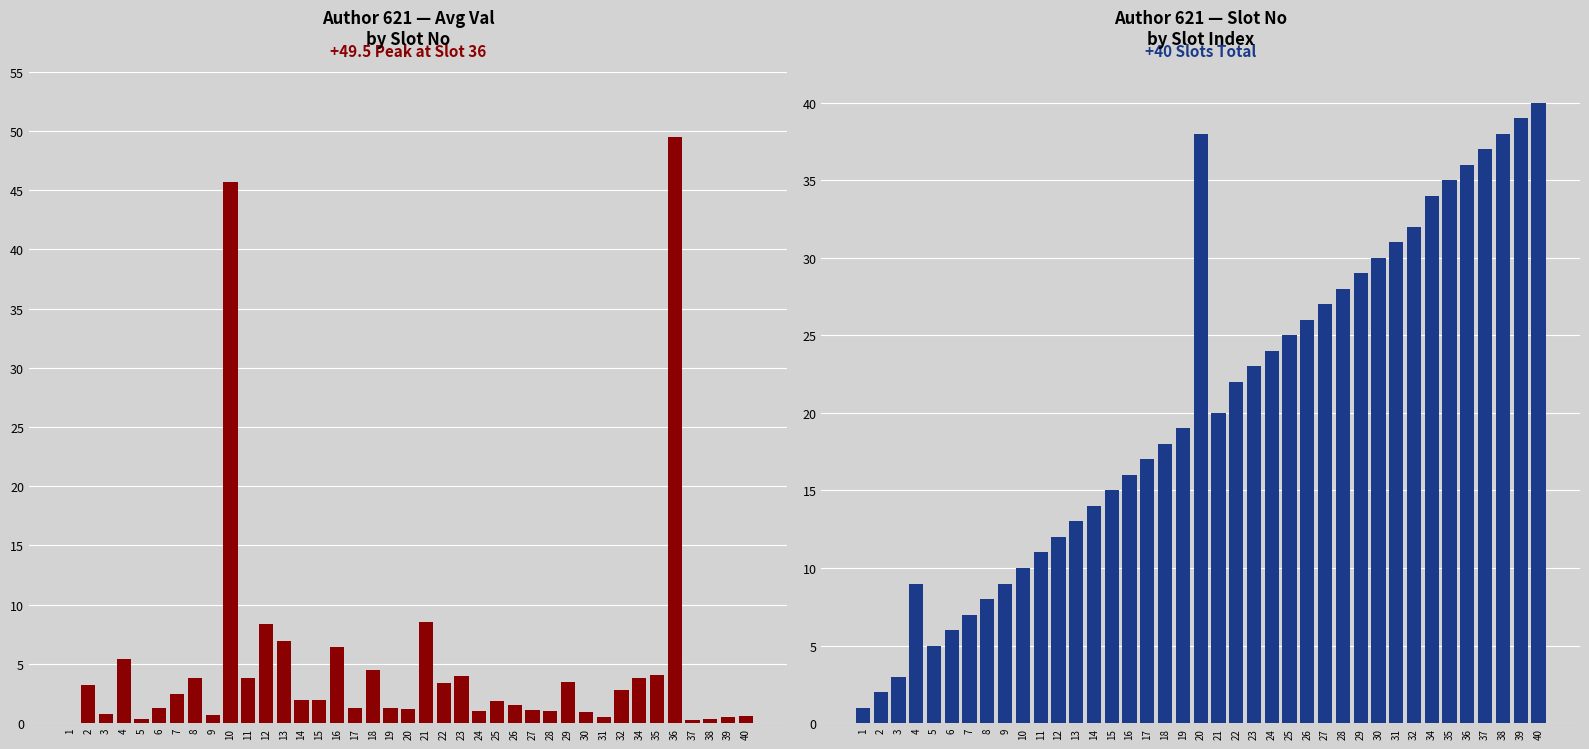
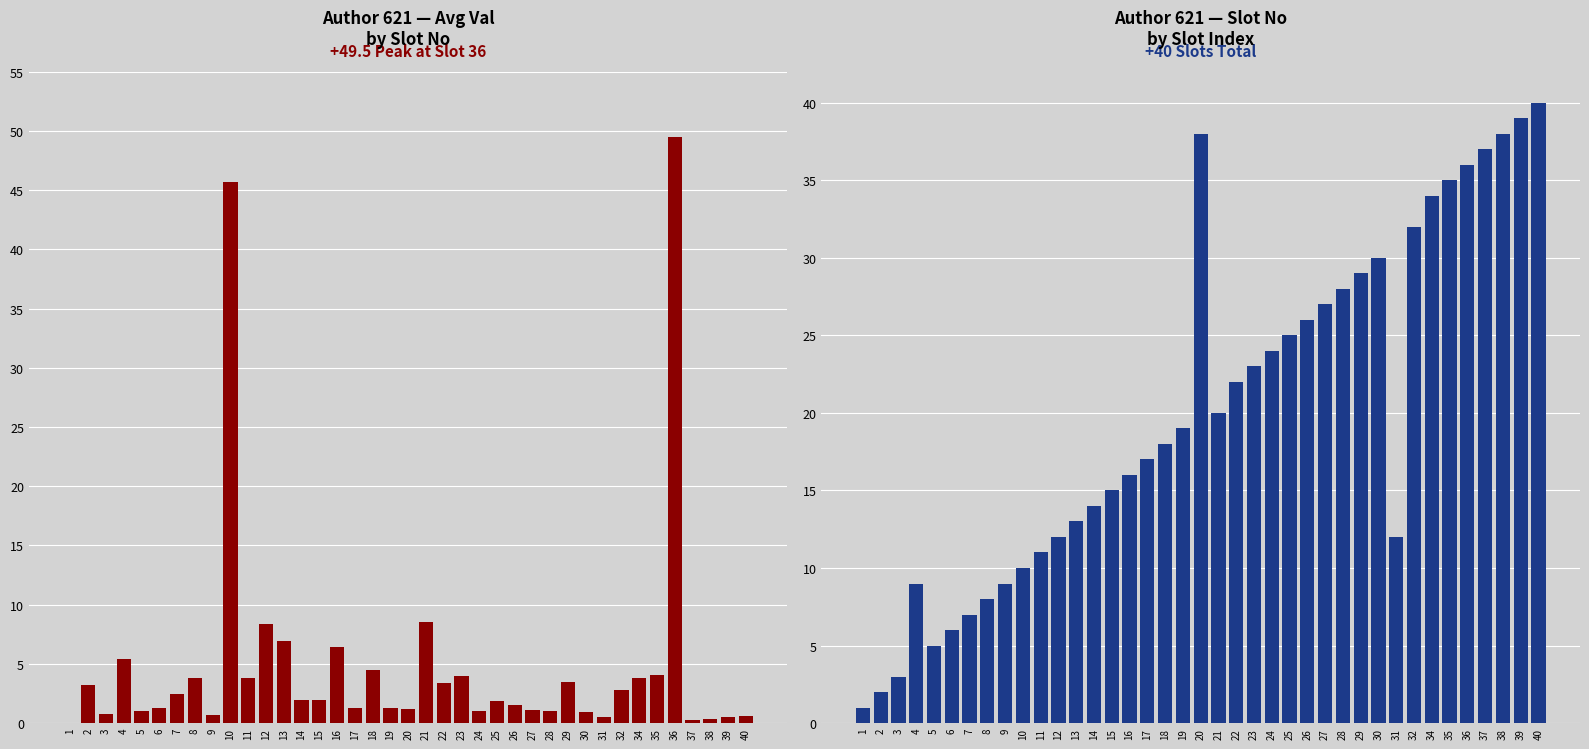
  {
    "Author 621 — Avg Val by Slot No": {
      "2": 3.2,
      "3": 0.8,
      "4": 5.4,
-     "5": 0.4,
+     "5": 1.1,
      "6": 1.3,
      "7": 2.4,
      "8": 3.8,
      "9": 0.7,
      "10": 45.6,
      "11": 3.8,
      "12": 8.3,
      "13": 6.9,
      "14": 2.0,
      "15": 2.0,
      "16": 6.4,
      "17": 1.3,
      "18": 4.5,
      "19": 1.2,
      "20": 1.2,
      "21": 8.6,
      "22": 3.4,
      "23": 3.9,
      "24": 1.1,
      "25": 1.8,
      "26": 1.5,
      "27": 1.1,
      "28": 1.0,
      "29": 3.5,
      "30": 1.0,
      "31": 0.5,
      "32": 2.8,
      "34": 3.8,
      "35": 4.1,
      "36": 49.5,
      "37": 0.3,
      "38": 0.3,
      "39": 0.5,
      "40": 0.6
    },
    "Author 621 — Slot No by Slot Index": {
      "1": 1,
      "2": 2,
      "3": 3,
      "4": 9,
      "5": 5,
      "6": 6,
      "7": 7,
      "8": 8,
      "9": 9,
      "10": 10,
      "11": 11,
      "12": 12,
      "13": 13,
      "14": 14,
      "15": 15,
      "16": 16,
      "17": 17,
      "18": 18,
      "19": 19,
      "20": 38,
      "21": 20,
      "22": 22,
      "23": 23,
      "24": 24,
      "25": 25,
      "26": 26,
      "27": 27,
      "28": 28,
      "29": 29,
      "30": 30,
-     "31": 31,
+     "31": 12,
      "32": 32,
      "34": 34,
      "35": 35,
      "36": 36,
      "37": 37,
      "38": 38,
      "39": 39,
      "40": 40
    }
  }
